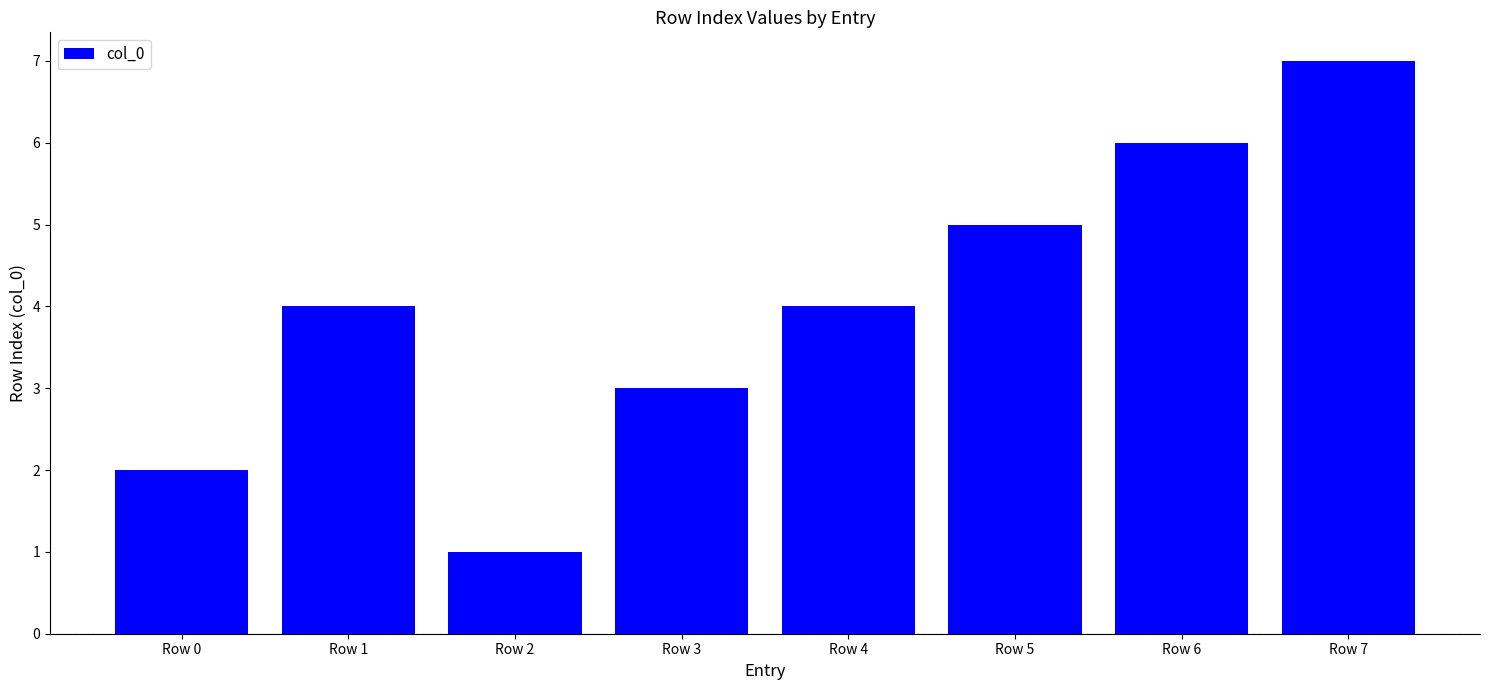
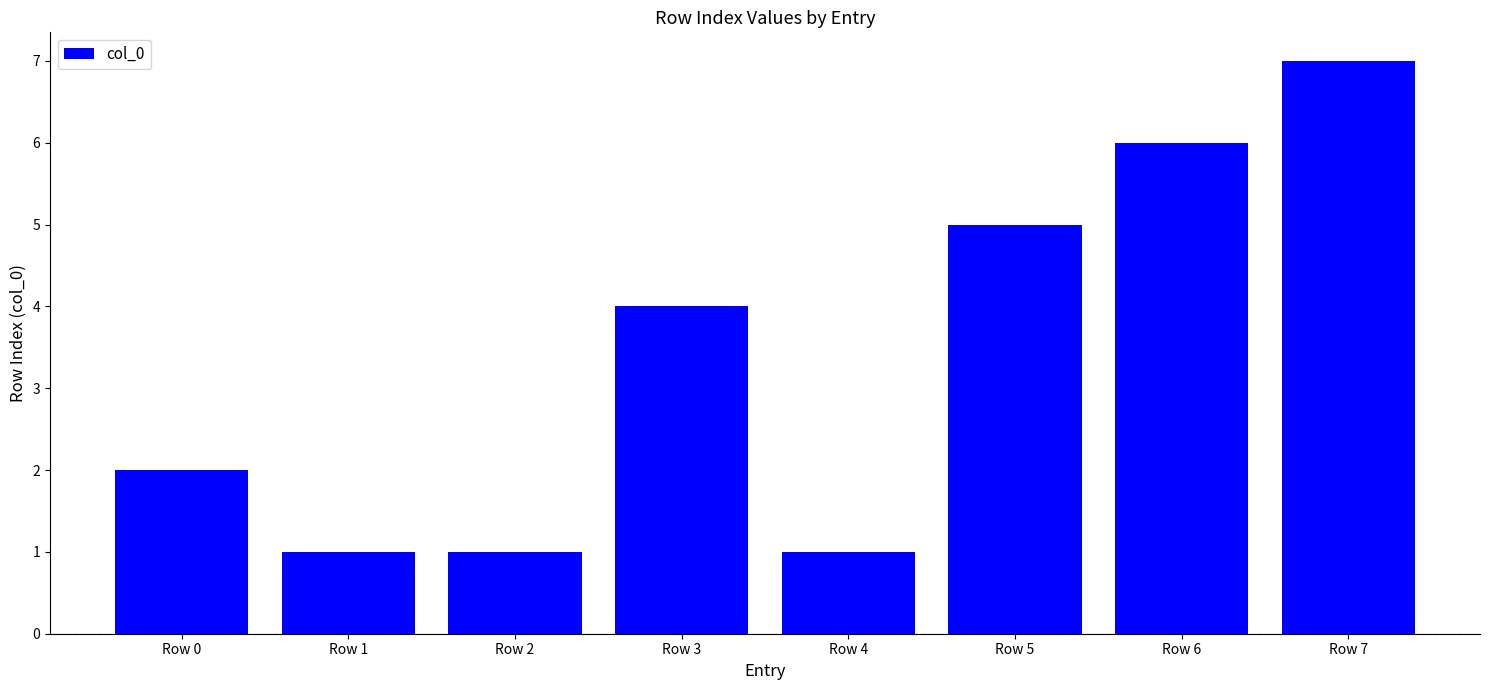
  {
    "Row 0": 2,
-   "Row 1": 4,
+   "Row 1": 1,
    "Row 2": 1,
-   "Row 3": 3,
-   "Row 4": 4,
+   "Row 3": 4,
+   "Row 4": 1,
    "Row 5": 5,
    "Row 6": 6,
    "Row 7": 7
  }
